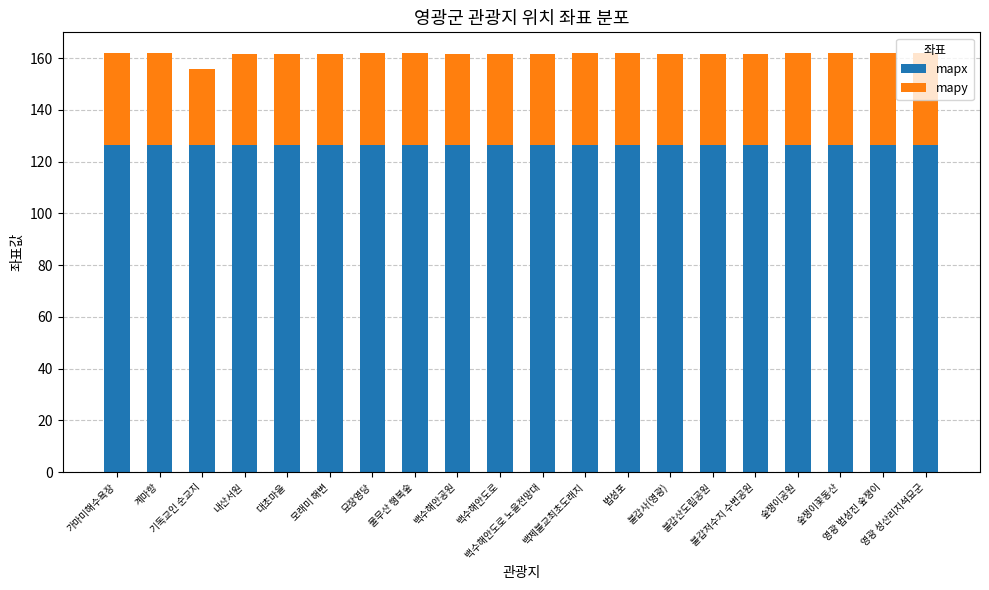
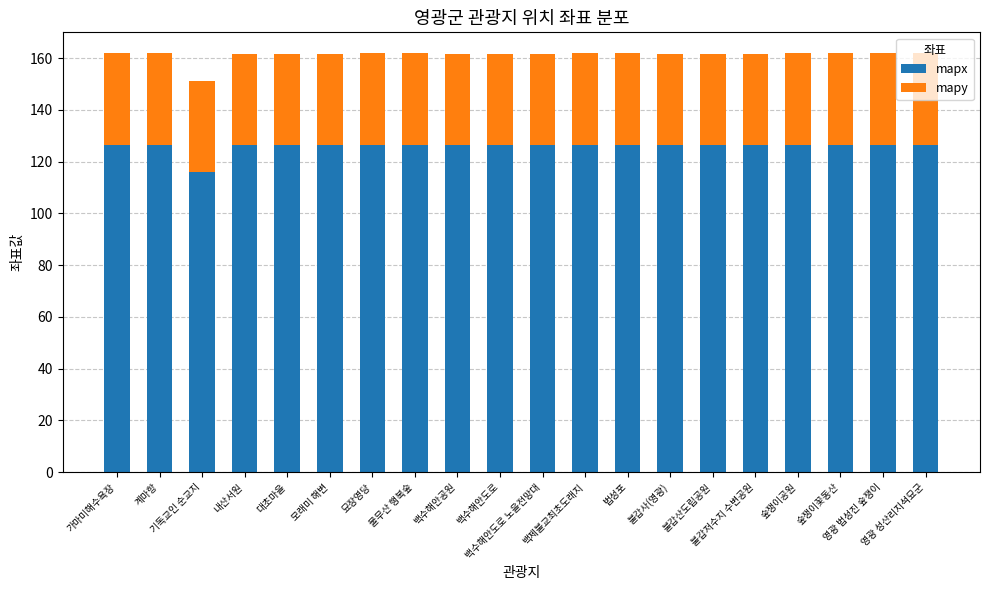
  {
    "mapx": {
      "가마미해수욕장": 126,
      "계마항": 126,
-     "기독교인 순교지": 126,
+     "기독교인 순교지": 116,
      "내산서원": 127,
      "대초마을": 126,
      "모래미 해변": 126,
      "묘장영당": 127,
      "물무산 행복숲": 127,
      "백수해안공원": 126,
      "백수해안도로": 126,
      "백수해안도로 노을전망대": 126,
      "백제불교최초도래지": 126,
      "법성포": 126,
      "불갑사(영광)": 127,
      "불갑산도립공원": 127,
      "불갑저수지 수변공원": 127,
      "숲쟁이공원": 126,
      "숲쟁이꽃동산": 126,
      "영광 법성진 숲쟁이": 126,
      "영광 성산리지석묘군": 126
    },
    "mapy": {
      "가마미해수욕장": 35,
      "계마항": 35,
-     "기독교인 순교지": 30,
+     "기독교인 순교지": 35,
      "내산서원": 35,
      "대초마을": 35,
      "모래미 해변": 35,
      "묘장영당": 35,
      "물무산 행복숲": 35,
      "백수해안공원": 35,
      "백수해안도로": 35,
      "백수해안도로 노을전망대": 35,
      "백제불교최초도래지": 35,
      "법성포": 35,
      "불갑사(영광)": 35,
      "불갑산도립공원": 35,
      "불갑저수지 수변공원": 35,
      "숲쟁이공원": 35,
      "숲쟁이꽃동산": 35,
      "영광 법성진 숲쟁이": 35
    }
  }
